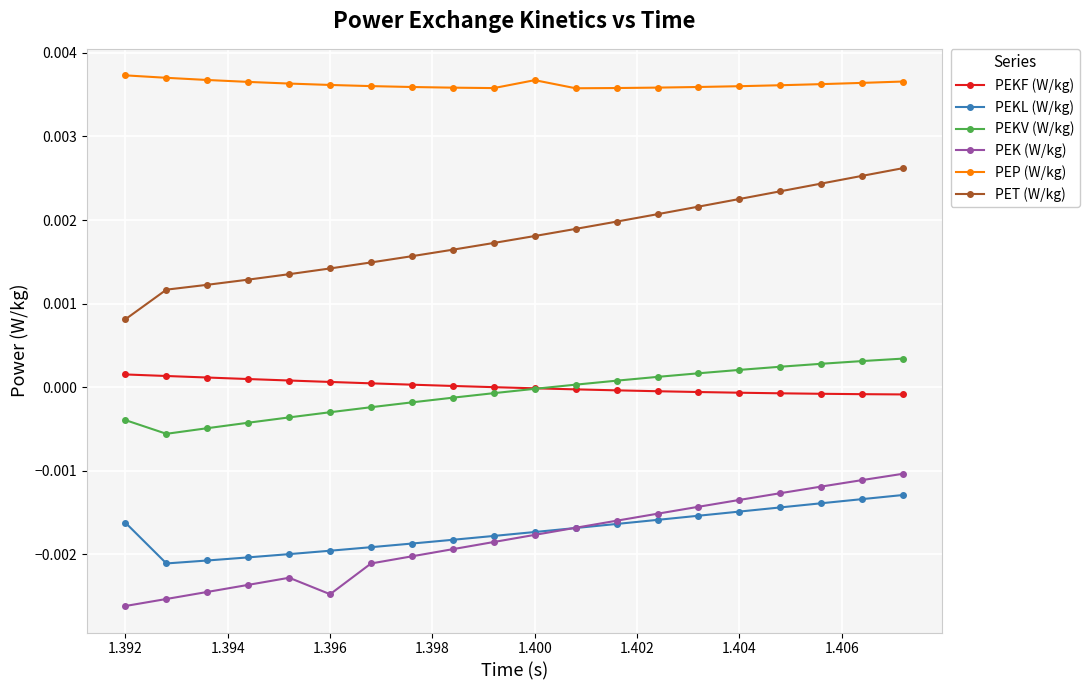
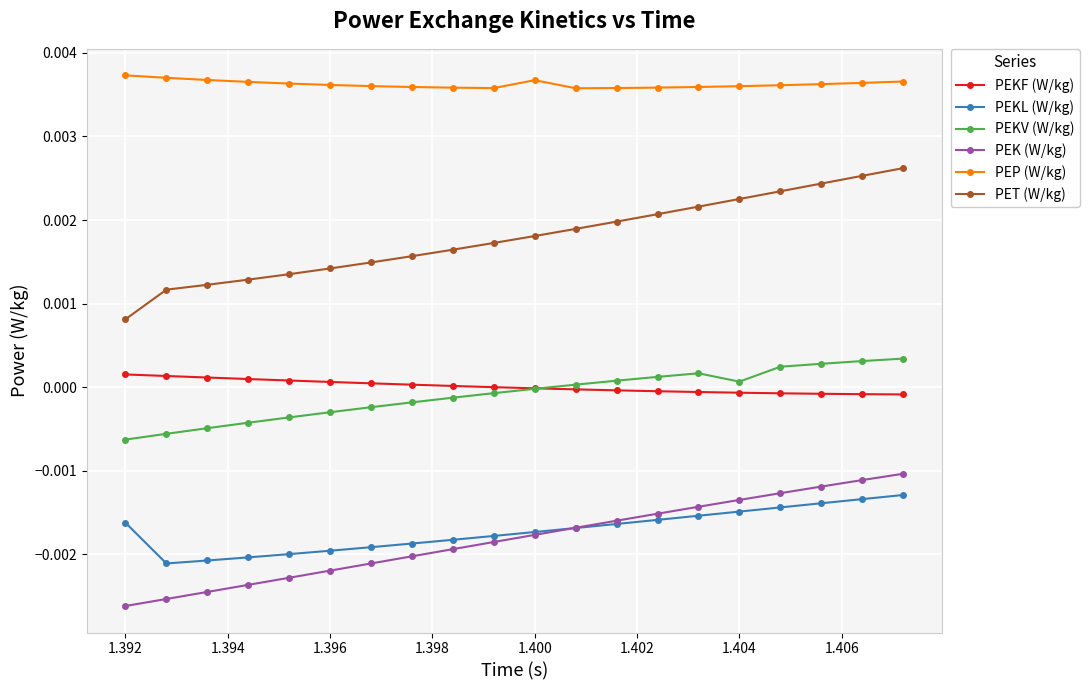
  {
    "PEKF (W/kg)": {
      "1.392": 0.0002,
      "1.396": 0.0001,
      "1.404": -0.0001
    },
    "PEKL (W/kg)": {
      "1.392": -0.0016,
      "1.396": -0.0020,
      "1.400": -0.0017,
      "1.404": -0.0015
    },
    "PEKV (W/kg)": {
-     "1.392": -0.0004,
+     "1.392": -0.0006,
      "1.396": -0.0003,
-     "1.404": 0.0002
+     "1.404": 0.0001
    },
    "PEK (W/kg)": {
      "1.392": -0.0026,
-     "1.396": -0.0025,
+     "1.396": -0.0022,
      "1.400": -0.0018,
      "1.404": -0.0013
    },
    "PEP (W/kg)": {
      "1.392": 0.0037,
      "1.396": 0.0036,
      "1.400": 0.0037,
      "1.404": 0.0036
    },
    "PET (W/kg)": {
      "1.392": 0.0008,
      "1.396": 0.0014,
      "1.400": 0.0018,
      "1.404": 0.0023
    }
  }
